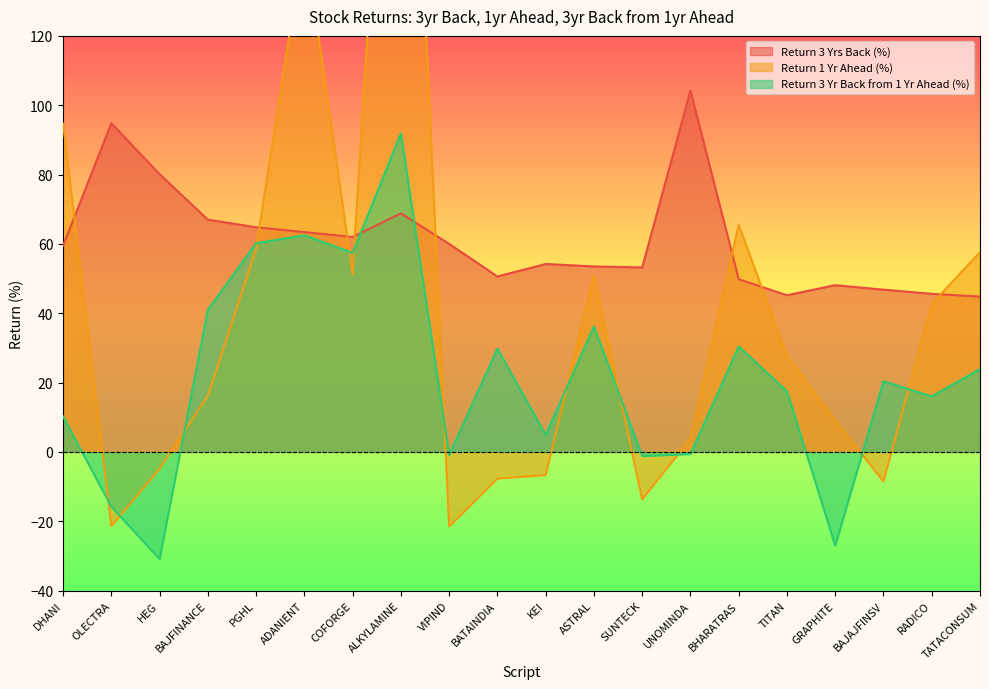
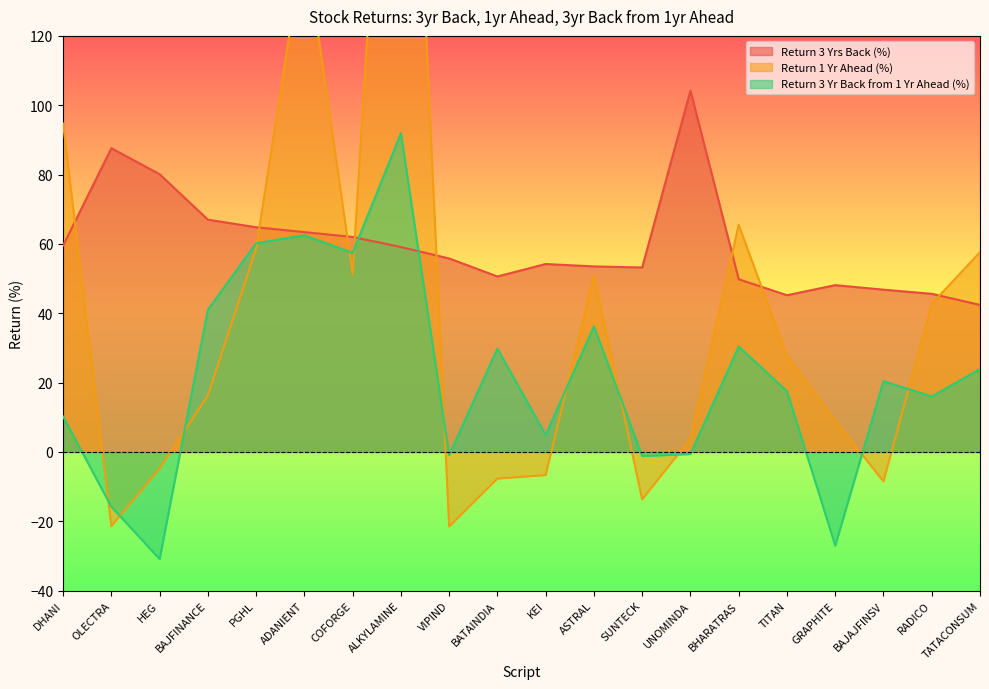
  {
    "Return 3 Yrs Back (%)": {
      "DHANI": 60,
-     "OLECTRA": 95,
+     "OLECTRA": 88,
      "HEG": 80,
      "BAJFINANCE": 67,
      "PGHL": 65,
      "ADANIENT": 63,
      "COFORGE": 62,
-     "ALKYLAMINE": 69,
-     "VIPIND": 60,
+     "ALKYLAMINE": 59,
+     "VIPIND": 56,
      "BATAINDIA": 51,
      "KEI": 54,
      "ASTRAL": 54,
      "SUNTECK": 53,
      "UNOMINDA": 104,
      "BHARATRAS": 50,
      "TITAN": 45,
      "GRAPHITE": 48,
      "BAJAJFINSV": 47,
      "RADICO": 46,
-     "TATACONSUM": 45
+     "TATACONSUM": 42
    }
  }
